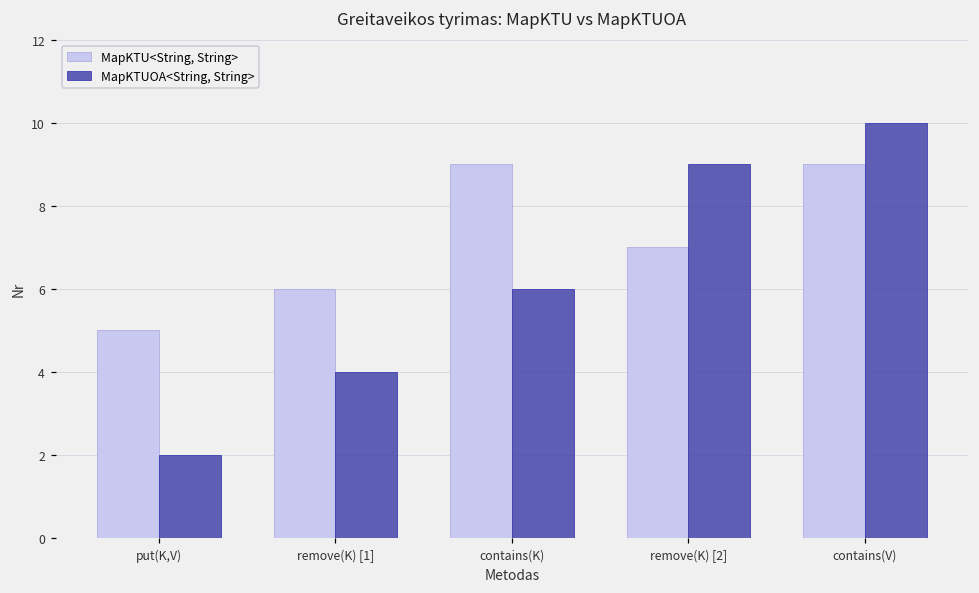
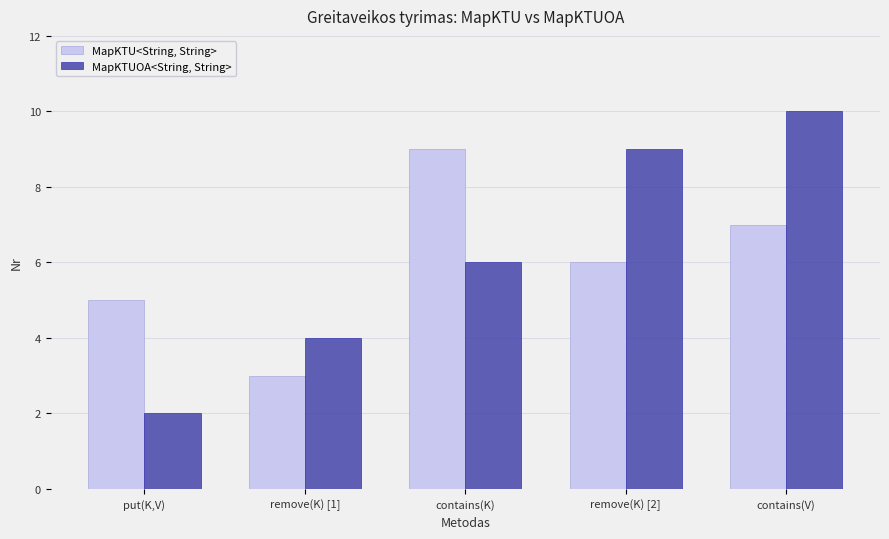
  {
    "MapKTU<String, String>": {
      "put(K,V)": 5,
-     "remove(K) [1]": 6,
+     "remove(K) [1]": 3,
      "contains(K)": 9,
-     "remove(K) [2]": 7,
-     "contains(V)": 9
+     "remove(K) [2]": 6,
+     "contains(V)": 7
    },
    "MapKTUOA<String, String>": {
      "put(K,V)": 2,
      "remove(K) [1]": 4,
      "contains(K)": 6,
      "remove(K) [2]": 9,
      "contains(V)": 10
    }
  }
